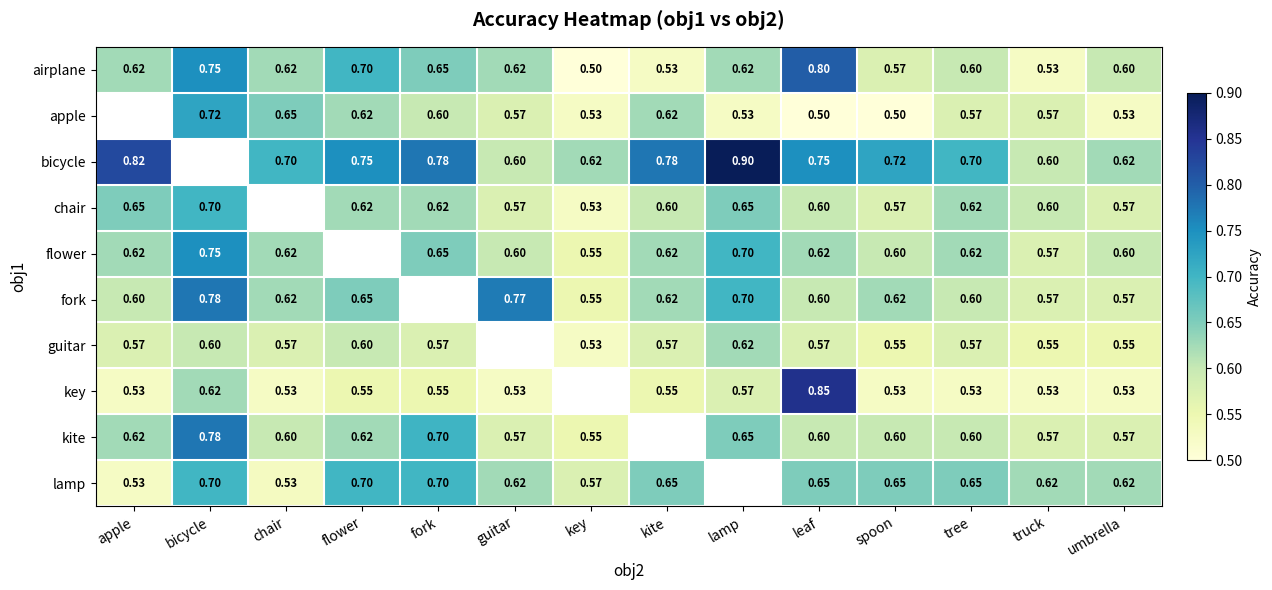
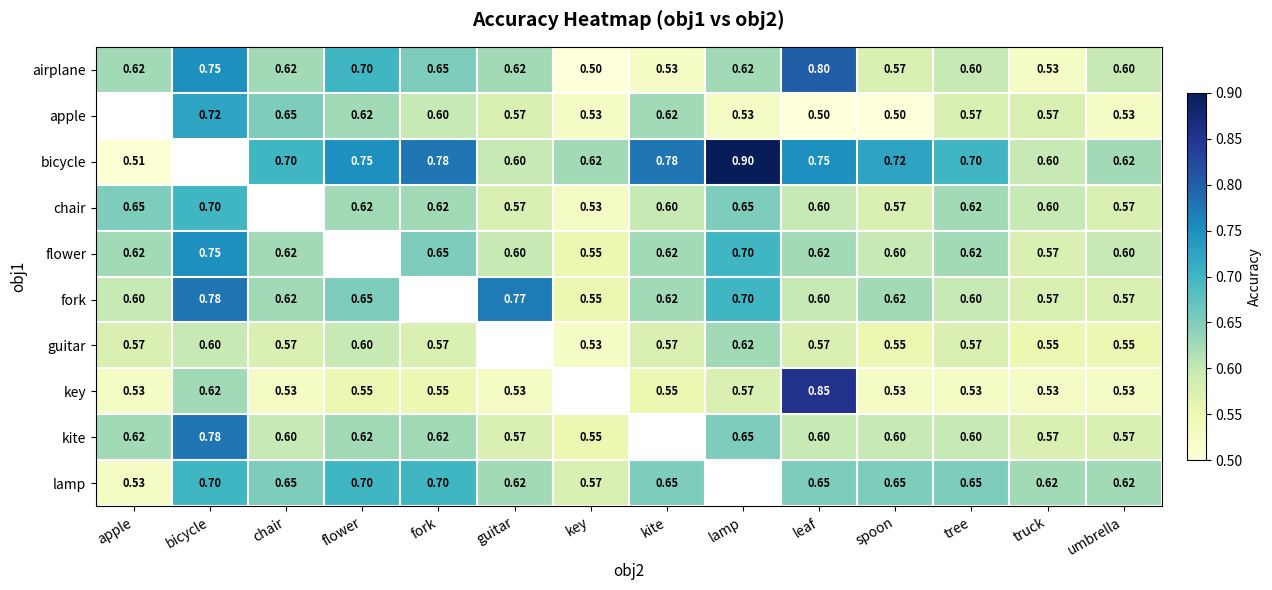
  {
    "airplane": {
      "apple": 0.62,
      "bicycle": 0.75,
      "chair": 0.62,
      "flower": 0.70,
      "fork": 0.65,
      "guitar": 0.62,
      "key": 0.50,
      "kite": 0.53,
      "lamp": 0.62,
      "leaf": 0.80,
      "spoon": 0.57,
      "tree": 0.60,
      "truck": 0.53,
      "umbrella": 0.60
    },
    "apple": {
      "bicycle": 0.72,
      "chair": 0.65,
      "flower": 0.62,
      "fork": 0.60,
      "guitar": 0.57,
      "key": 0.53,
      "kite": 0.62,
      "lamp": 0.53,
      "leaf": 0.50,
      "spoon": 0.50,
      "tree": 0.57,
      "truck": 0.57,
      "umbrella": 0.53
    },
    "bicycle": {
-     "apple": 0.82,
+     "apple": 0.51,
      "chair": 0.70,
      "flower": 0.75,
      "fork": 0.78,
      "guitar": 0.60,
      "key": 0.62,
      "kite": 0.78,
      "lamp": 0.90,
      "leaf": 0.75,
      "spoon": 0.72,
      "tree": 0.70,
      "truck": 0.60,
      "umbrella": 0.62
    },
    "chair": {
      "apple": 0.65,
      "bicycle": 0.70,
      "flower": 0.62,
      "fork": 0.62,
      "guitar": 0.57,
      "key": 0.53,
      "kite": 0.60,
      "lamp": 0.65,
      "leaf": 0.60,
      "spoon": 0.57,
      "tree": 0.62,
      "truck": 0.60,
      "umbrella": 0.57
    },
    "flower": {
      "apple": 0.62,
      "bicycle": 0.75,
      "chair": 0.62,
      "fork": 0.65,
      "guitar": 0.60,
      "key": 0.55,
      "kite": 0.62,
      "lamp": 0.70,
      "leaf": 0.62,
      "spoon": 0.60,
      "tree": 0.62,
      "truck": 0.57,
      "umbrella": 0.60
    },
    "fork": {
      "apple": 0.60,
      "bicycle": 0.78,
      "chair": 0.62,
      "flower": 0.65,
      "guitar": 0.77,
      "key": 0.55,
      "kite": 0.62,
      "lamp": 0.70,
      "leaf": 0.60,
      "spoon": 0.62,
      "tree": 0.60,
      "truck": 0.57,
      "umbrella": 0.57
    },
    "guitar": {
      "apple": 0.57,
      "bicycle": 0.60,
      "chair": 0.57,
      "flower": 0.60,
      "fork": 0.57,
      "key": 0.53,
      "kite": 0.57,
      "lamp": 0.62,
      "leaf": 0.57,
      "spoon": 0.55,
      "tree": 0.57,
      "truck": 0.55,
      "umbrella": 0.55
    },
    "key": {
      "apple": 0.53,
      "bicycle": 0.62,
      "chair": 0.53,
      "flower": 0.55,
      "fork": 0.55,
      "guitar": 0.53,
      "kite": 0.55,
      "lamp": 0.57,
      "leaf": 0.85,
      "spoon": 0.53,
      "tree": 0.53,
      "truck": 0.53,
      "umbrella": 0.53
    },
    "kite": {
      "apple": 0.62,
      "bicycle": 0.78,
      "chair": 0.60,
      "flower": 0.62,
-     "fork": 0.70,
+     "fork": 0.62,
      "guitar": 0.57,
      "key": 0.55,
      "lamp": 0.65,
      "leaf": 0.60,
      "spoon": 0.60,
      "tree": 0.60,
      "truck": 0.57,
      "umbrella": 0.57
    },
    "lamp": {
      "apple": 0.53,
      "bicycle": 0.70,
-     "chair": 0.53,
+     "chair": 0.65,
      "flower": 0.70,
      "fork": 0.70,
      "guitar": 0.62,
      "key": 0.57,
      "kite": 0.65,
      "leaf": 0.65,
      "spoon": 0.65,
      "tree": 0.65,
      "truck": 0.62,
      "umbrella": 0.62
    }
  }
